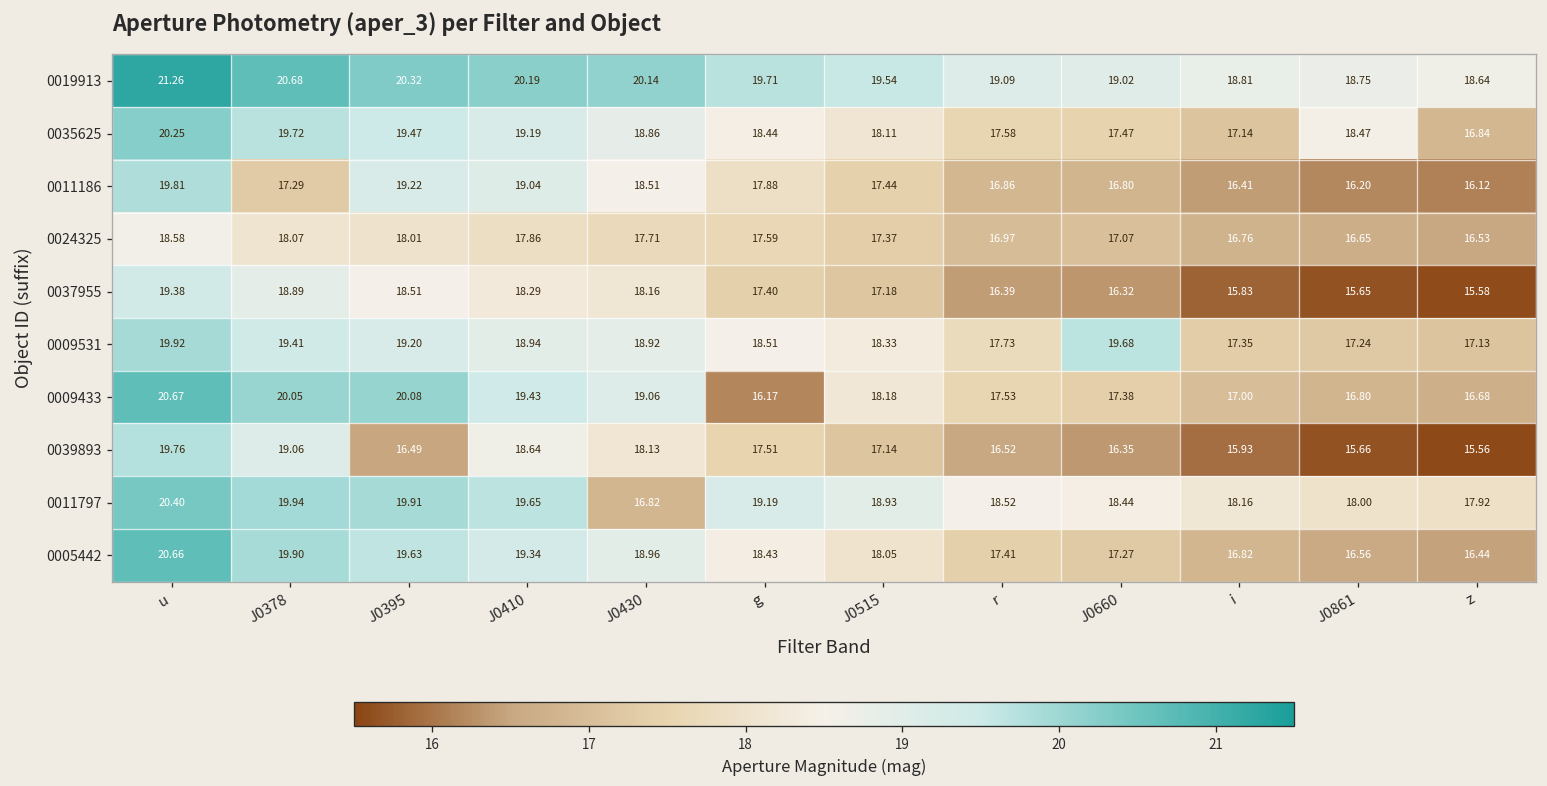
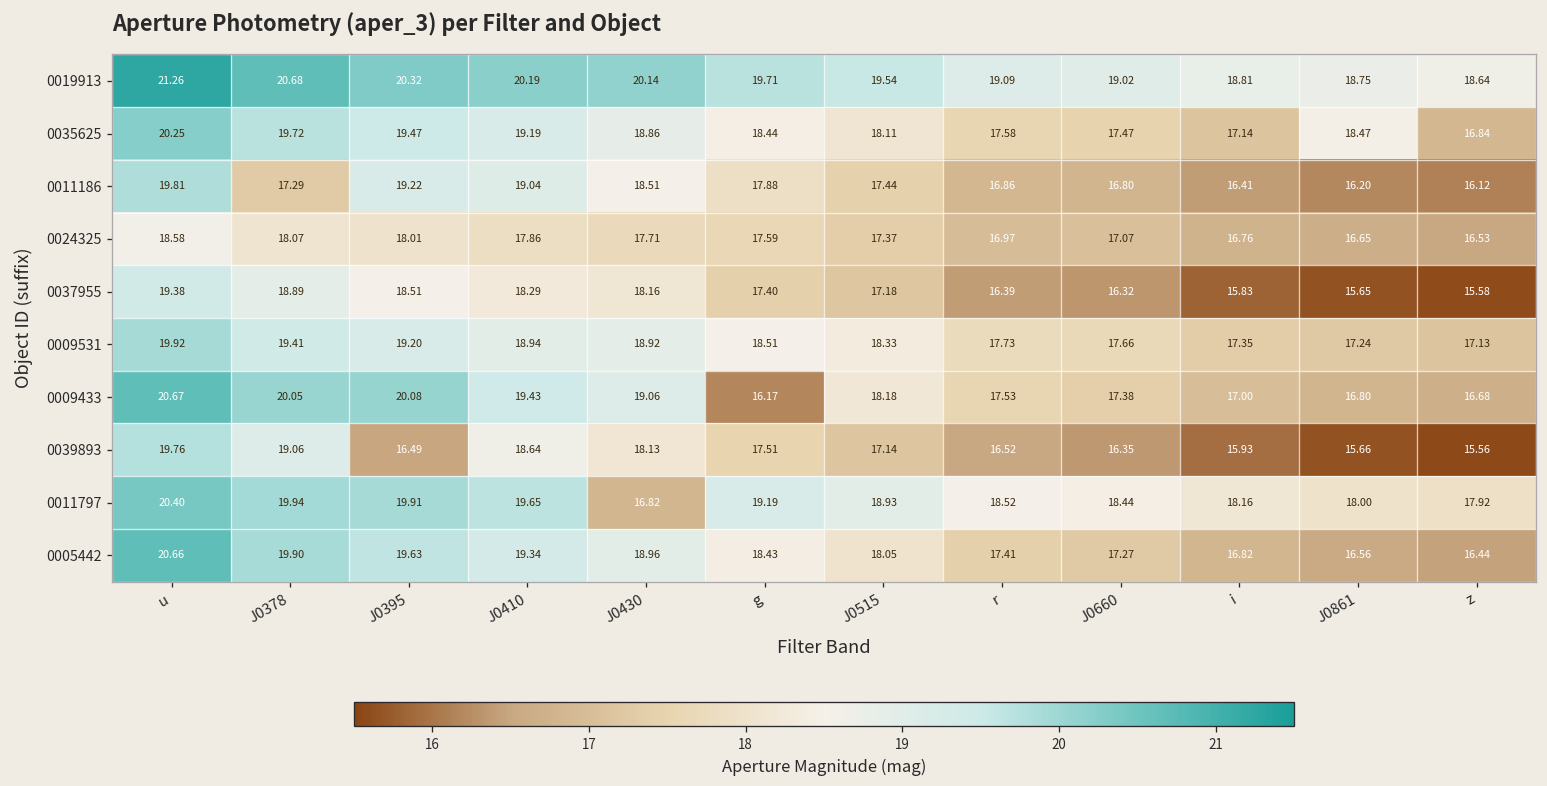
  {
    "0019913": {
      "u": 21.26,
      "J0378": 20.68,
      "J0395": 20.32,
      "J0410": 20.19,
      "J0430": 20.14,
      "g": 19.71,
      "J0515": 19.54,
      "r": 19.09,
      "J0660": 19.02,
      "i": 18.81,
      "J0861": 18.75,
      "z": 18.64
    },
    "0035625": {
      "u": 20.25,
      "J0378": 19.72,
      "J0395": 19.47,
      "J0410": 19.19,
      "J0430": 18.86,
      "g": 18.44,
      "J0515": 18.11,
      "r": 17.58,
      "J0660": 17.47,
      "i": 17.14,
      "J0861": 18.47,
      "z": 16.84
    },
    "0011186": {
      "u": 19.81,
      "J0378": 17.29,
      "J0395": 19.22,
      "J0410": 19.04,
      "J0430": 18.51,
      "g": 17.88,
      "J0515": 17.44,
      "r": 16.86,
      "J0660": 16.80,
      "i": 16.41,
      "J0861": 16.20,
      "z": 16.12
    },
    "0024325": {
      "u": 18.58,
      "J0378": 18.07,
      "J0395": 18.01,
      "J0410": 17.86,
      "J0430": 17.71,
      "g": 17.59,
      "J0515": 17.37,
      "r": 16.97,
      "J0660": 17.07,
      "i": 16.76,
      "J0861": 16.65,
      "z": 16.53
    },
    "0037955": {
      "u": 19.38,
      "J0378": 18.89,
      "J0395": 18.51,
      "J0410": 18.29,
      "J0430": 18.16,
      "g": 17.40,
      "J0515": 17.18,
      "r": 16.39,
      "J0660": 16.32,
      "i": 15.83,
      "J0861": 15.65,
      "z": 15.58
    },
    "0009531": {
      "u": 19.92,
      "J0378": 19.41,
      "J0395": 19.20,
      "J0410": 18.94,
      "J0430": 18.92,
      "g": 18.51,
      "J0515": 18.33,
      "r": 17.73,
-     "J0660": 19.68,
+     "J0660": 17.66,
      "i": 17.35,
      "J0861": 17.24,
      "z": 17.13
    },
    "0009433": {
      "u": 20.67,
      "J0378": 20.05,
      "J0395": 20.08,
      "J0410": 19.43,
      "J0430": 19.06,
      "g": 16.17,
      "J0515": 18.18,
      "r": 17.53,
      "J0660": 17.38,
      "i": 17.00,
      "J0861": 16.80,
      "z": 16.68
    },
    "0039893": {
      "u": 19.76,
      "J0378": 19.06,
      "J0395": 16.49,
      "J0410": 18.64,
      "J0430": 18.13,
      "g": 17.51,
      "J0515": 17.14,
      "r": 16.52,
      "J0660": 16.35,
      "i": 15.93,
      "J0861": 15.66,
      "z": 15.56
    },
    "0011797": {
      "u": 20.40,
      "J0378": 19.94,
      "J0395": 19.91,
      "J0410": 19.65,
      "J0430": 16.82,
      "g": 19.19,
      "J0515": 18.93,
      "r": 18.52,
      "J0660": 18.44,
      "i": 18.16,
      "J0861": 18.00,
      "z": 17.92
    },
    "0005442": {
      "u": 20.66,
      "J0378": 19.90,
      "J0395": 19.63,
      "J0410": 19.34,
      "J0430": 18.96,
      "g": 18.43,
      "J0515": 18.05,
      "r": 17.41,
      "J0660": 17.27,
      "i": 16.82,
      "J0861": 16.56,
      "z": 16.44
    }
  }
